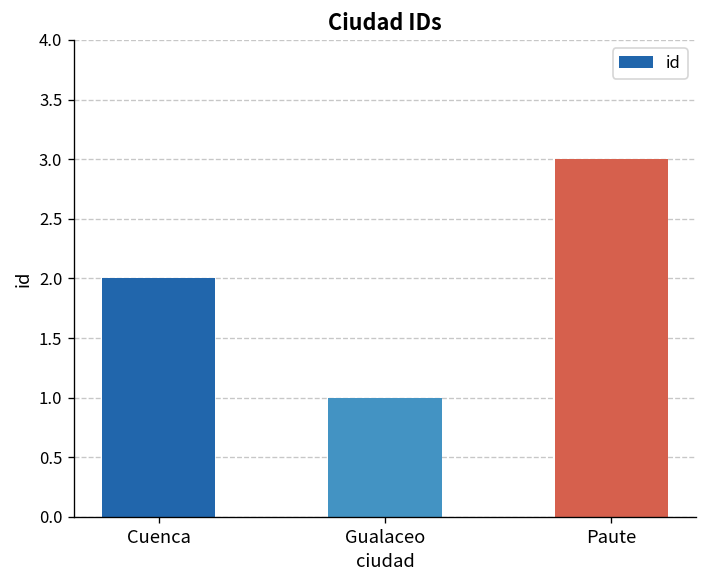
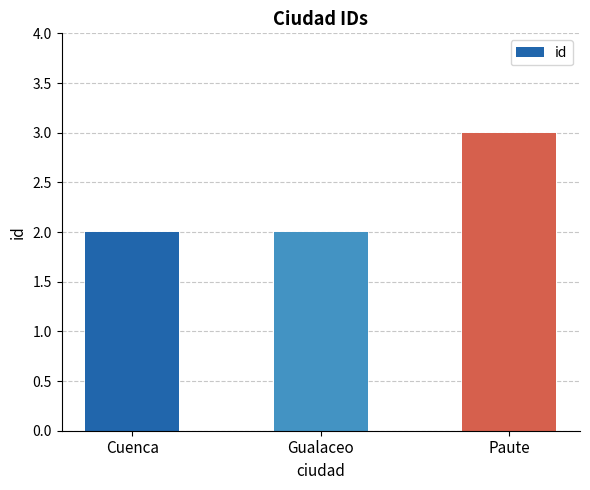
  {
    "Cuenca": 2,
-   "Gualaceo": 1,
+   "Gualaceo": 2,
    "Paute": 3
  }
